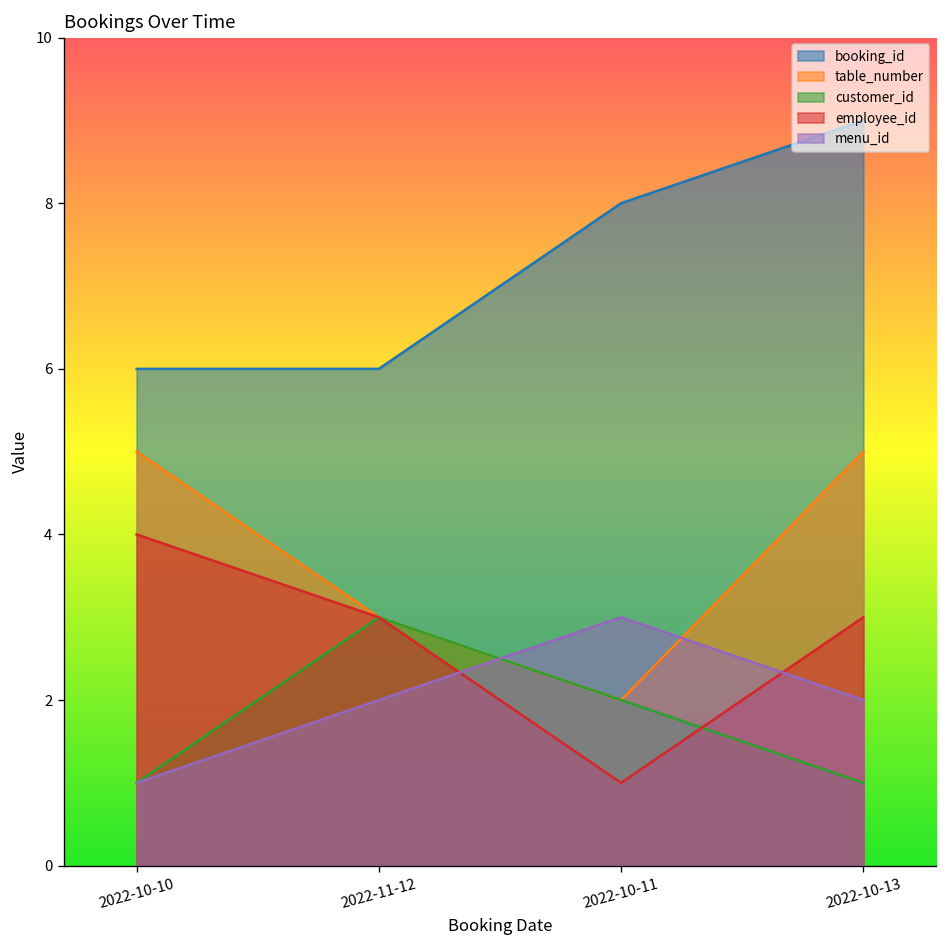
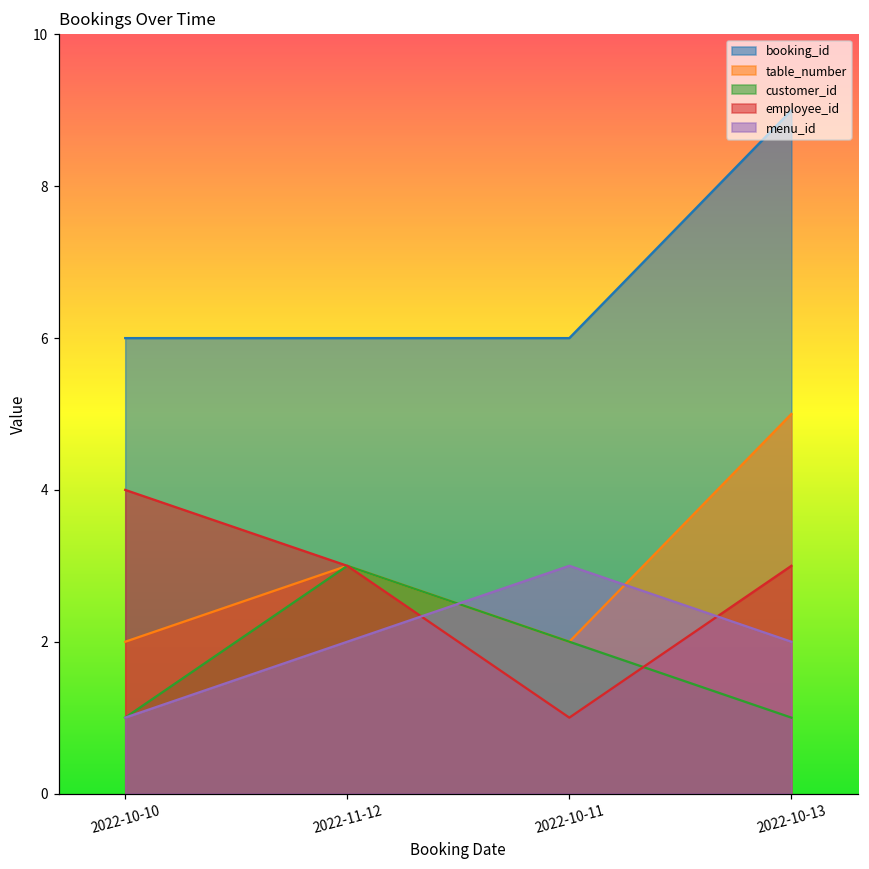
  {
    "booking_id": {
      "2022-10-10": 6,
      "2022-11-12": 6,
-     "2022-10-11": 8
+     "2022-10-11": 6
    },
    "table_number": {
-     "2022-10-10": 5,
+     "2022-10-10": 2,
      "2022-10-13": 5
    },
    "customer_id": {
      "2022-10-13": 1
    },
    "employee_id": {
      "2022-10-10": 4,
      "2022-10-11": 1,
      "2022-10-13": 3
    },
    "menu_id": {
      "2022-11-12": 2,
      "2022-10-11": 3,
      "2022-10-13": 2
    }
  }
